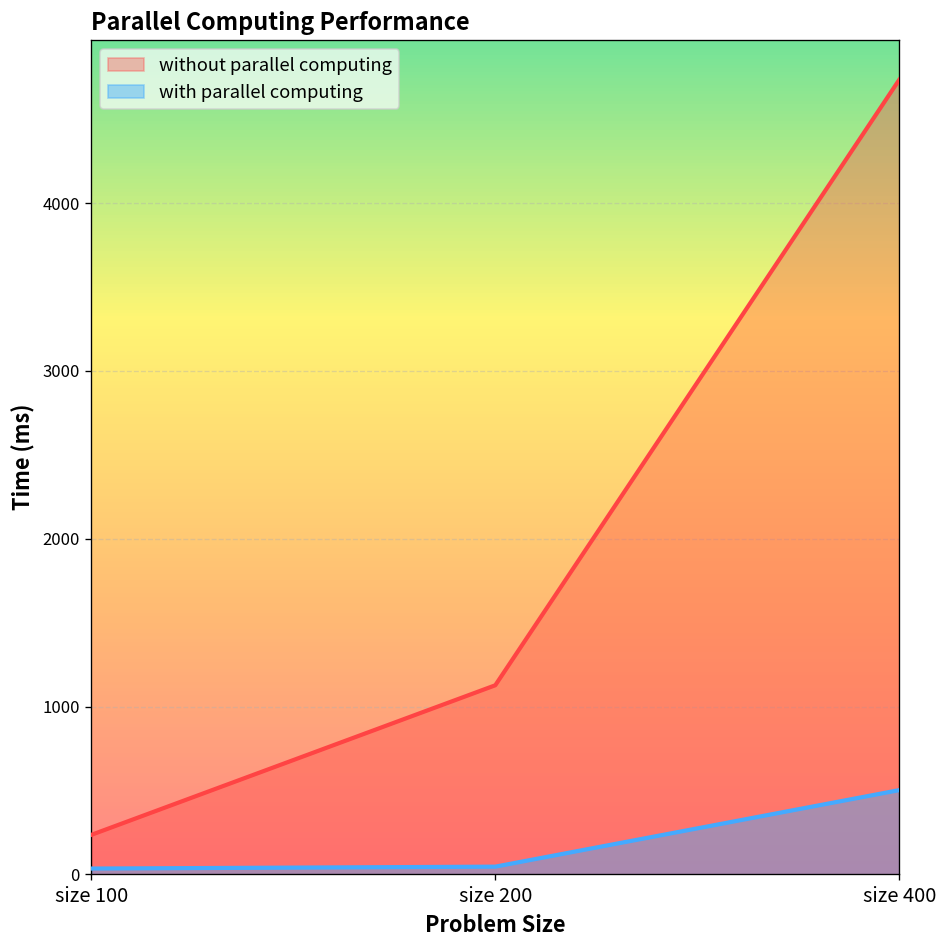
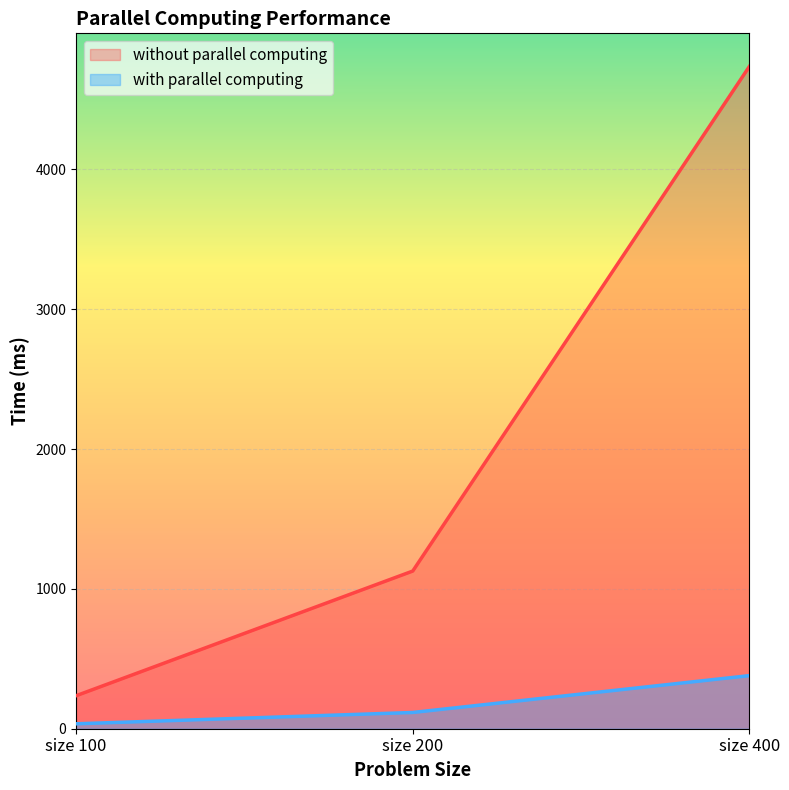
  {
    "without parallel computing": {
      "size 100": 240,
      "size 200": 1130,
      "size 400": 4740
    },
    "with parallel computing": {
      "size 100": 40,
-     "size 200": 50,
-     "size 400": 500
+     "size 200": 120,
+     "size 400": 380
    }
  }
